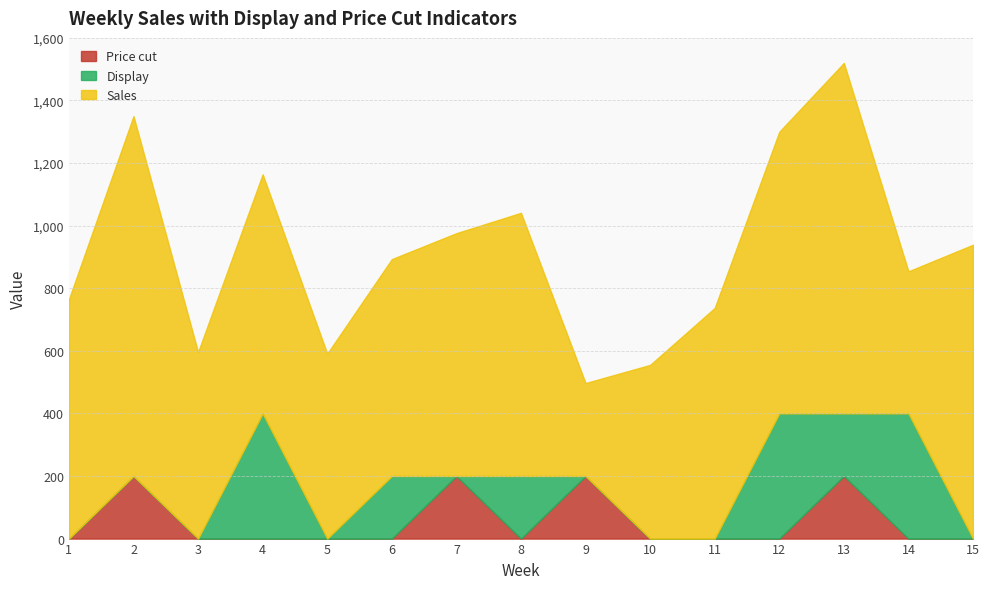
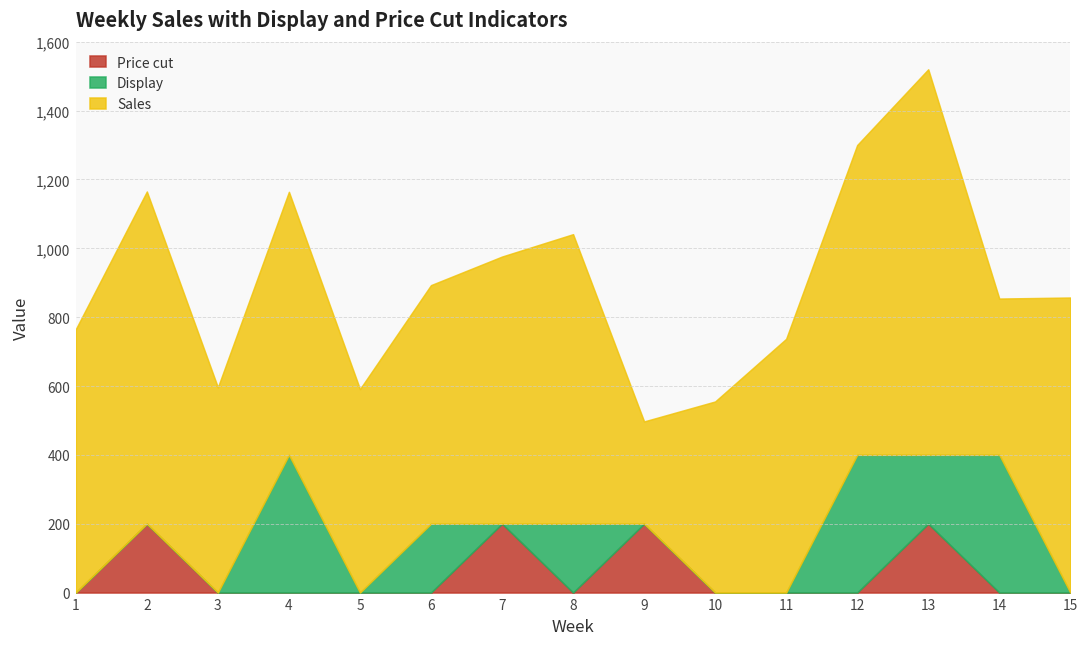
  {
    "Price cut": {
      "4": "0",
      "6": "0",
      "8": "0",
      "12": "0",
      "13": "200",
      "14": "0"
    },
    "Display": {
      "4": "400",
      "6": "200",
      "8": "200",
      "12": "400",
      "13": "200",
      "14": "400"
    },
    "Sales": {
      "1": "770",
-     "2": "1,150",
+     "2": "970",
      "3": "600",
      "4": "760",
      "5": "590",
      "6": "690",
      "7": "780",
      "8": "840",
      "9": "300",
      "10": "560",
      "11": "740",
      "12": "900",
      "13": "1,120",
      "14": "450",
-     "15": "940"
+     "15": "860"
    }
  }
